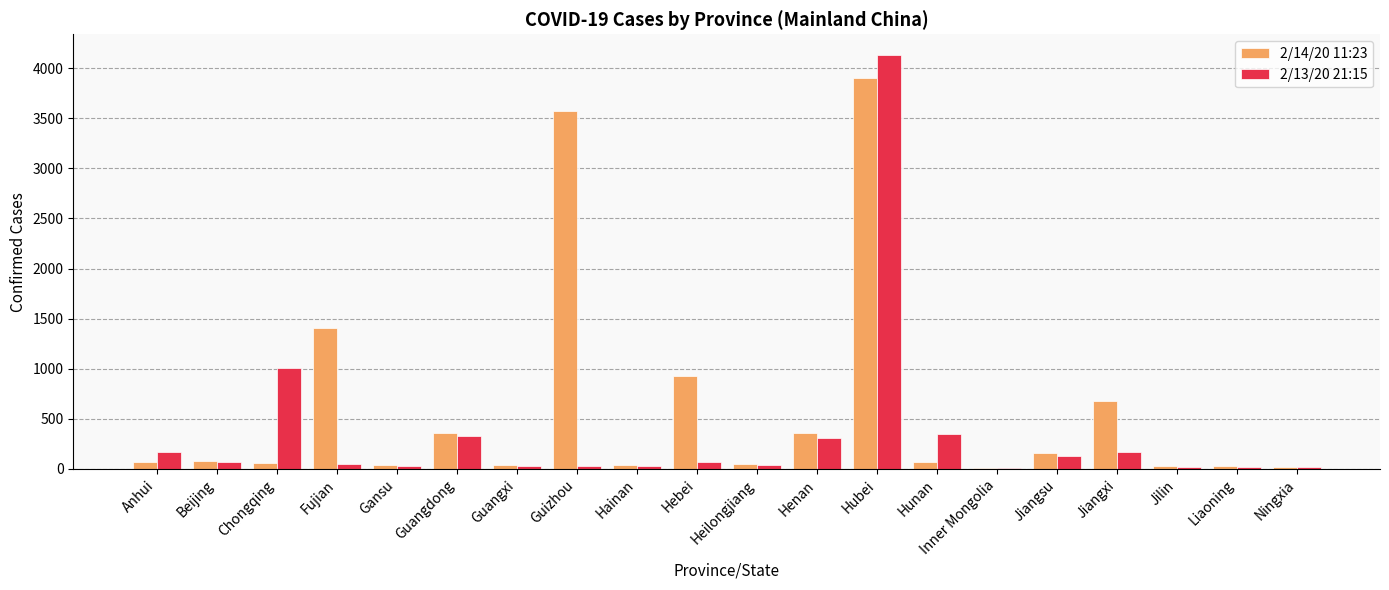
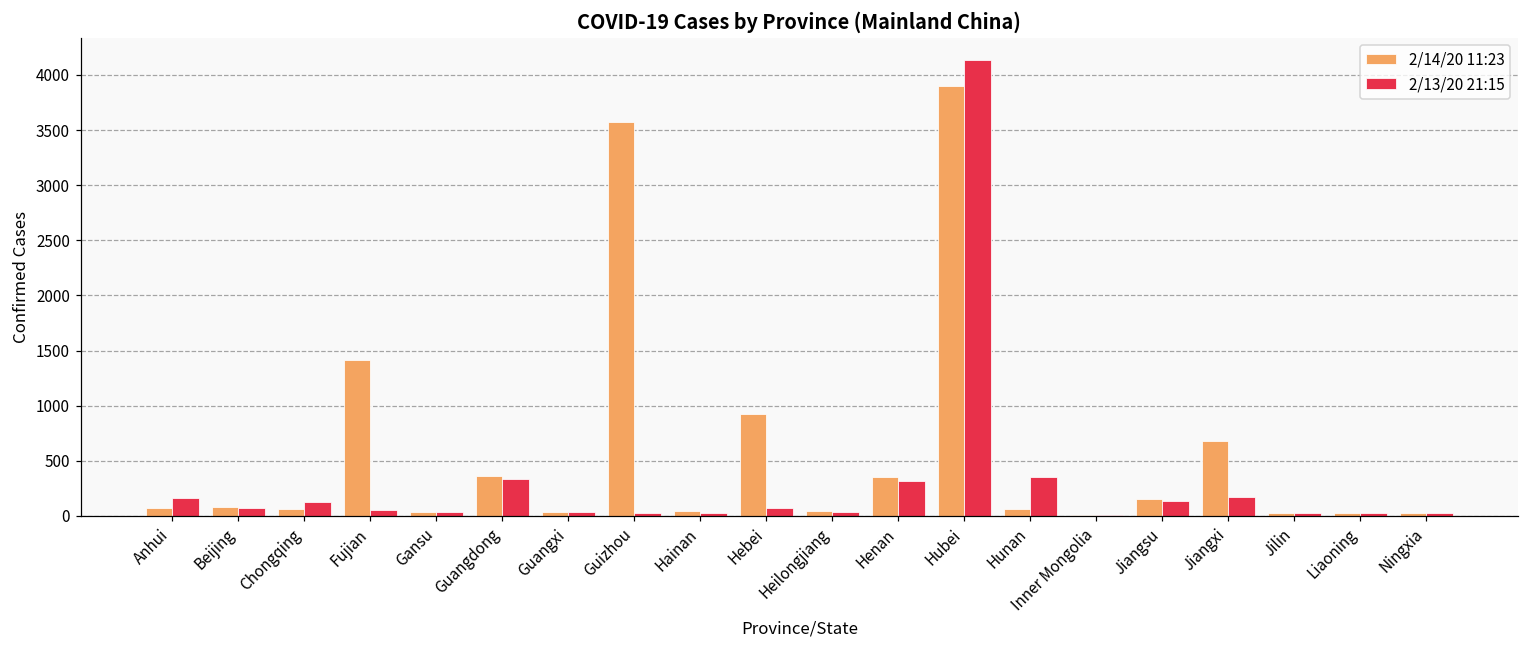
  {
    "2/14/20 11:23": {
      "Anhui": 70,
      "Beijing": 80,
      "Chongqing": 60,
      "Fujian": 1410,
      "Gansu": 40,
      "Guangdong": 360,
      "Guangxi": 40,
      "Guizhou": 3580,
      "Hainan": 40,
      "Hebei": 930,
      "Heilongjiang": 50,
      "Henan": 360,
      "Hubei": 3900,
      "Hunan": 70,
      "Jiangsu": 160,
      "Jiangxi": 680,
      "Jilin": 30,
      "Liaoning": 30
    },
    "2/13/20 21:15": {
      "Anhui": 170,
      "Beijing": 70,
-     "Chongqing": 1000,
+     "Chongqing": 130,
      "Fujian": 50,
      "Gansu": 30,
      "Guangdong": 330,
      "Guangxi": 30,
      "Guizhou": 30,
      "Hainan": 30,
      "Hebei": 70,
      "Heilongjiang": 40,
      "Henan": 310,
      "Hubei": 4130,
      "Hunan": 350,
      "Jiangsu": 130,
      "Jiangxi": 170
    }
  }
